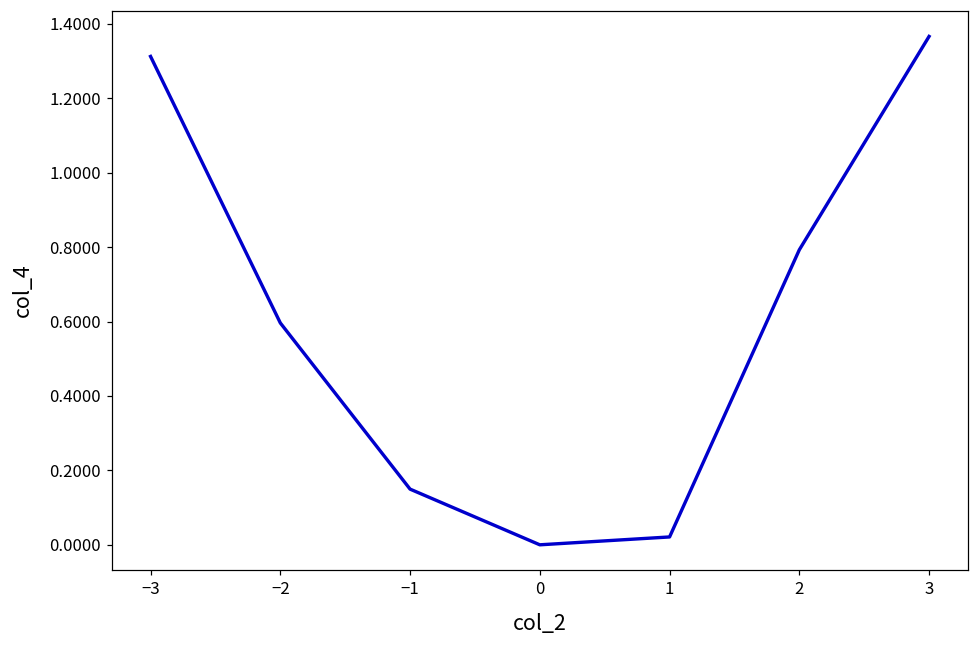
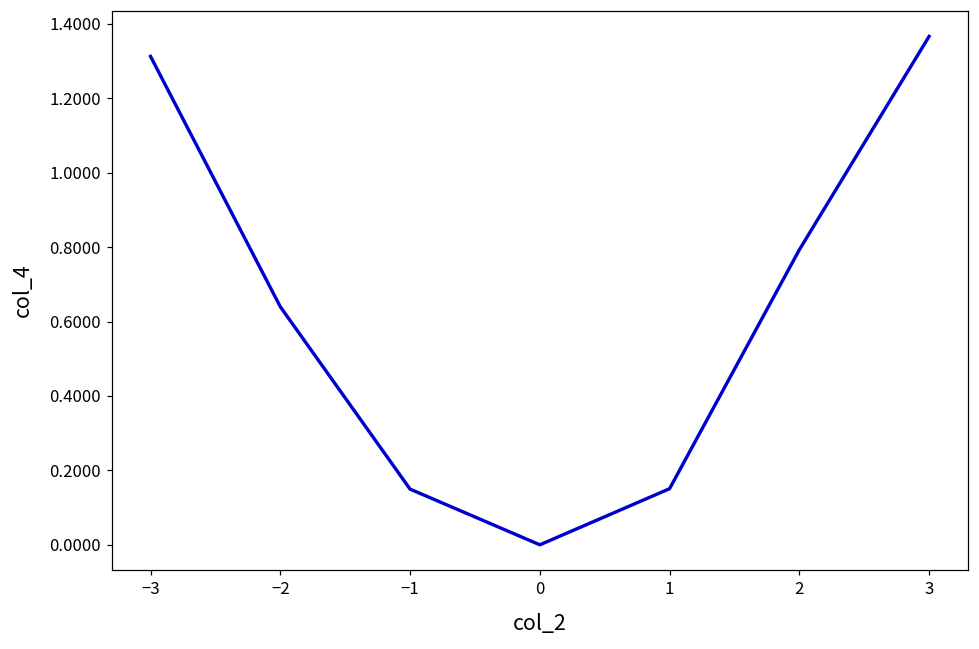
  {
    "−3": 1.31,
-   "−2": 0.60,
+   "−2": 0.64,
    "−1": 0.15,
    "0": 0.00,
-   "1": 0.02,
+   "1": 0.15,
    "2": 0.79,
    "3": 1.37
  }
